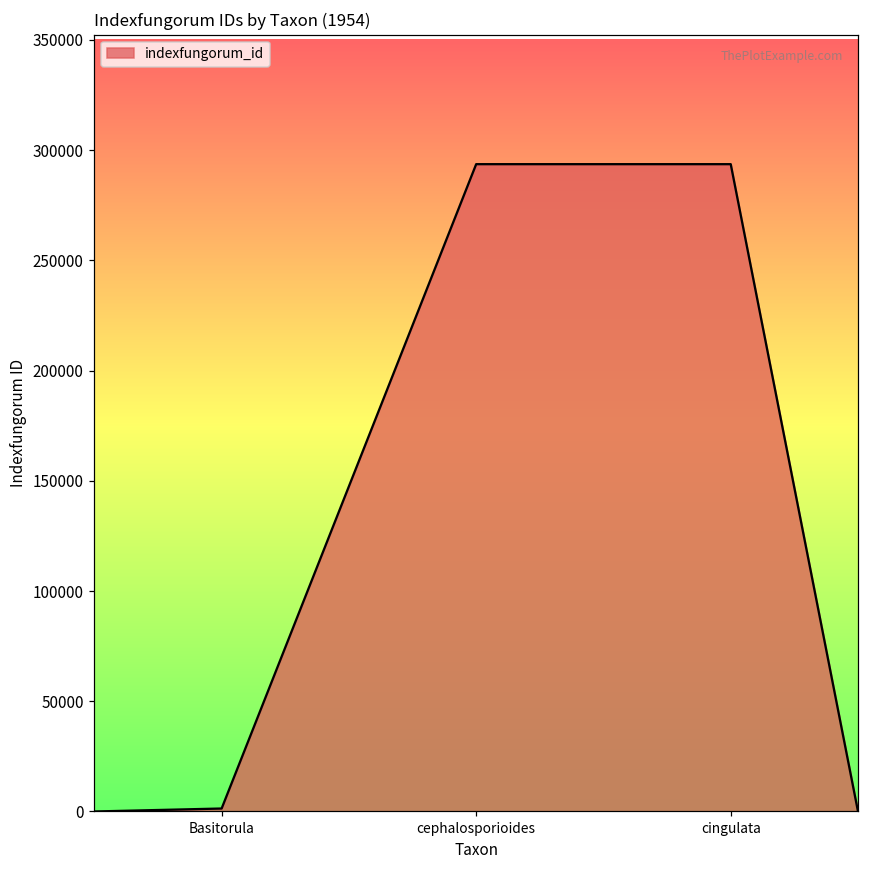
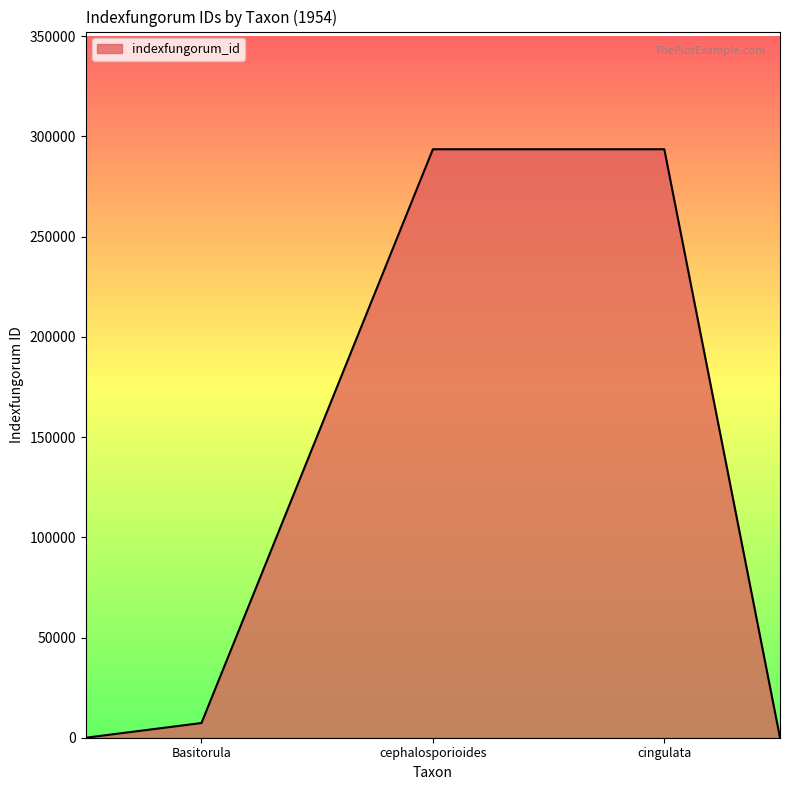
  {
-   "Basitorula": 1000,
+   "Basitorula": 7000,
    "cephalosporioides": 294000,
    "cingulata": 294000
  }
